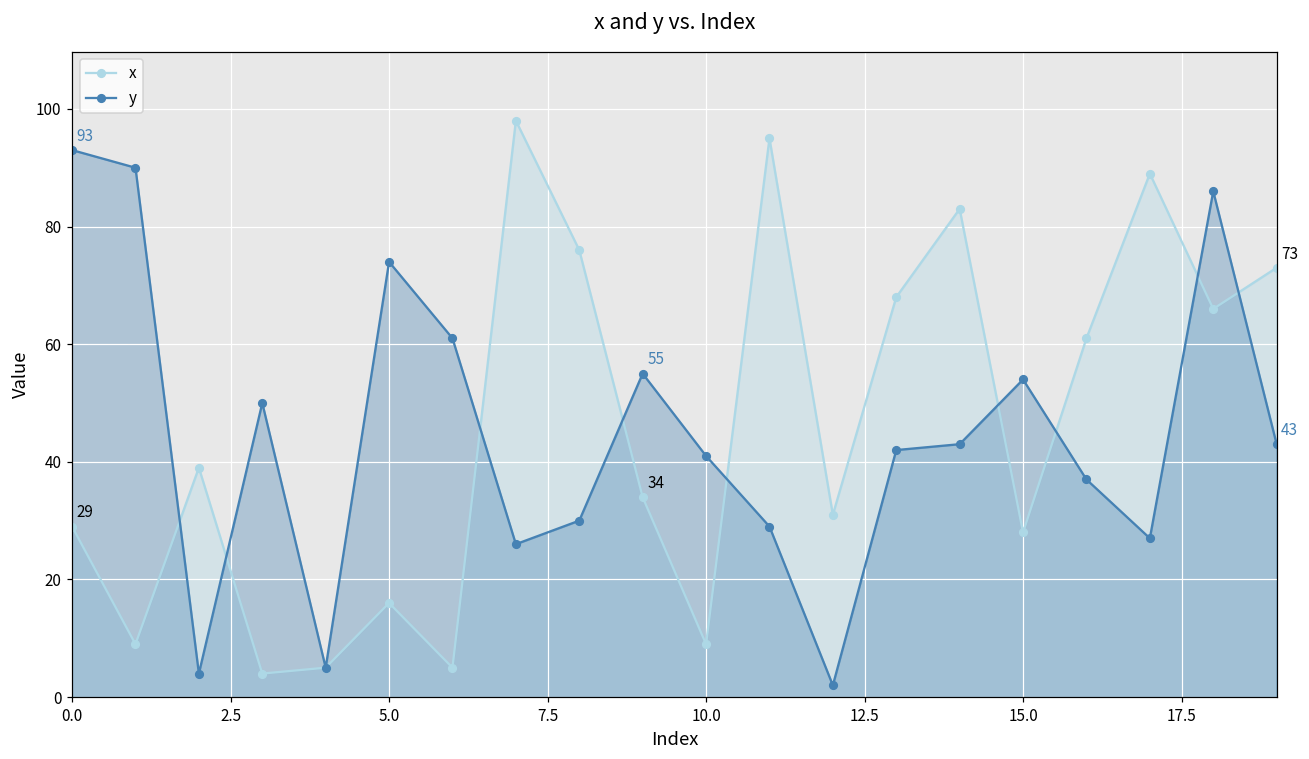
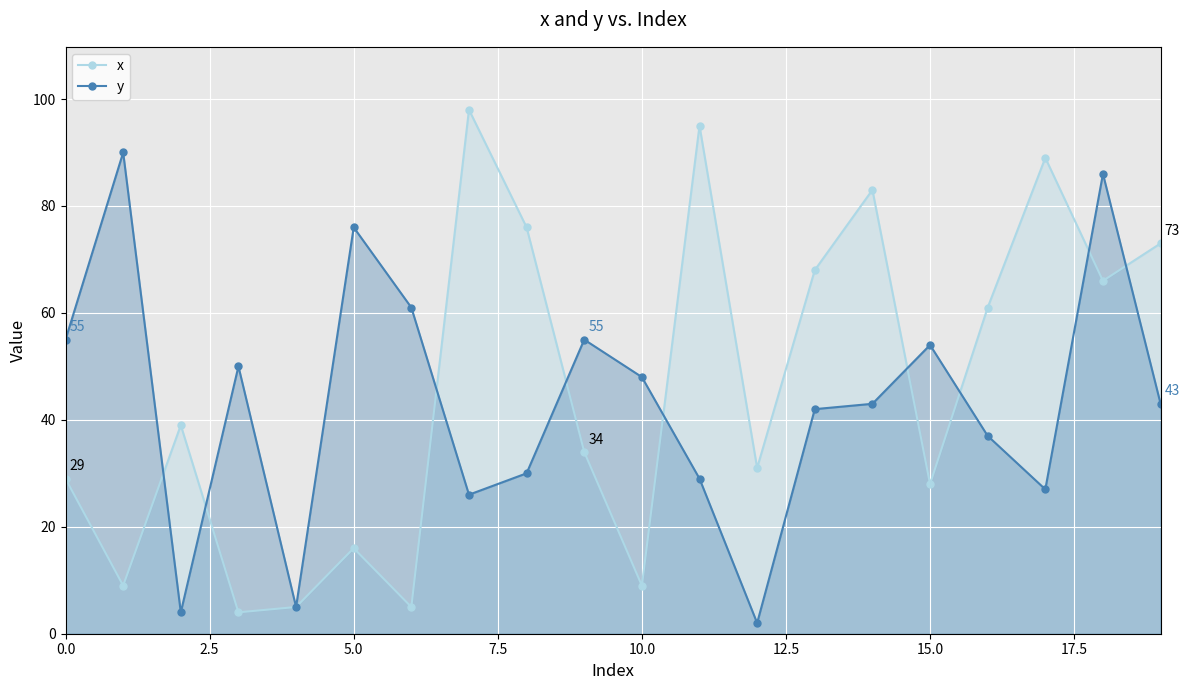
  {
    "x": {
      "0.0": 29
    },
    "y": {
-     "0.0": 93,
-     "5.0": 74,
-     "10.0": 41
+     "0.0": 55,
+     "5.0": 76,
+     "10.0": 48
    }
  }
